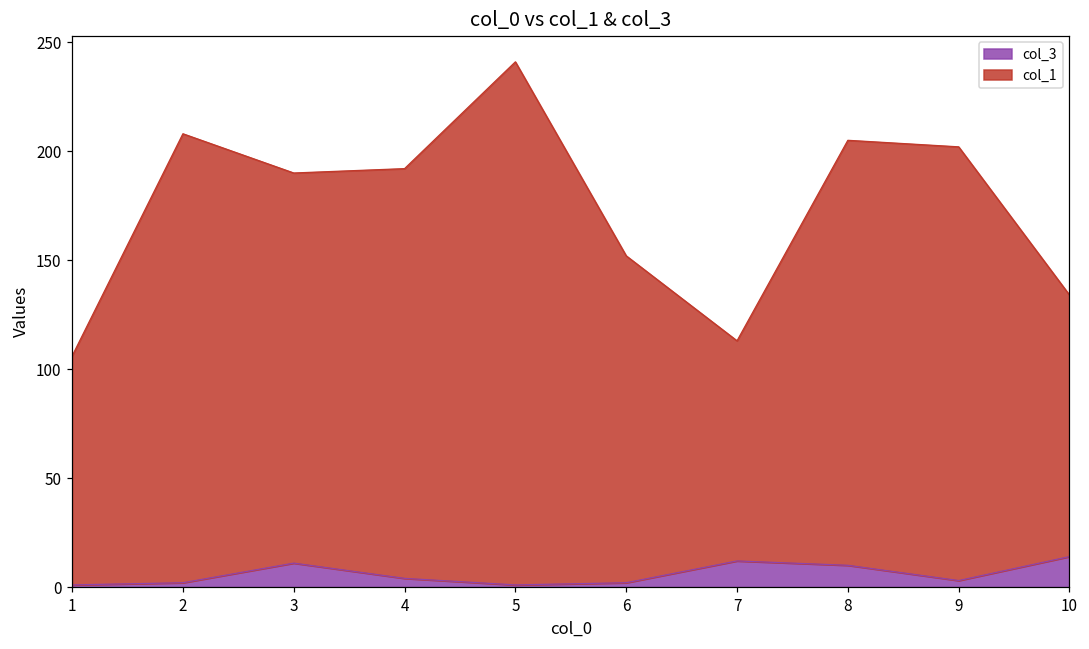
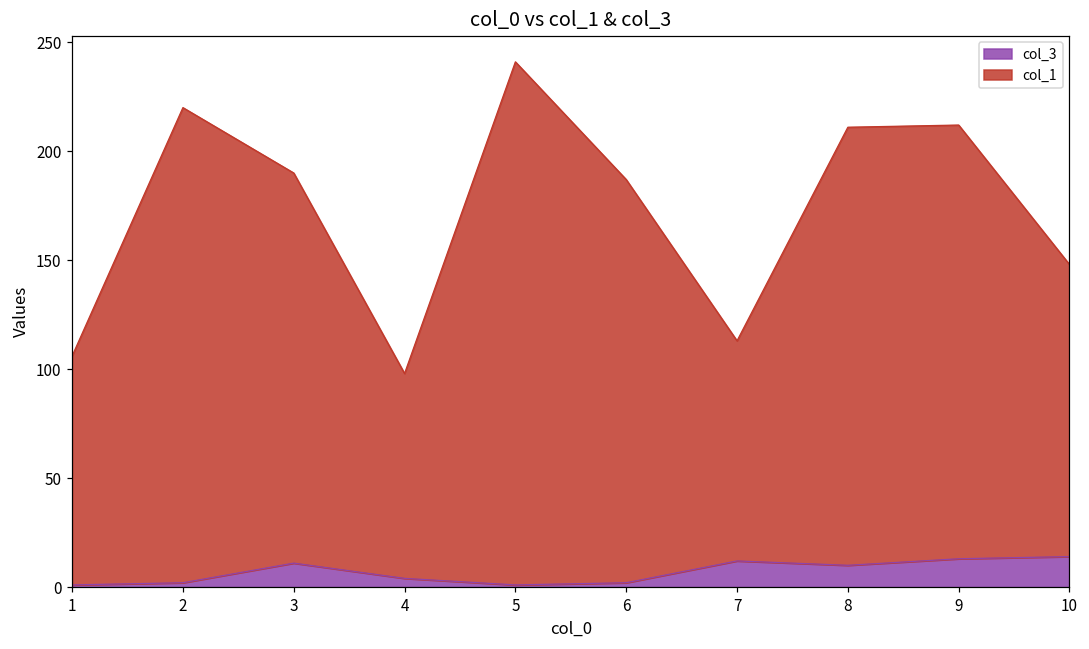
  {
    "col_3": {
      "1": 1,
      "2": 2,
      "3": 11,
      "4": 4,
      "5": 1,
      "6": 2,
      "7": 12,
      "8": 10,
-     "9": 3,
+     "9": 13,
      "10": 14
    },
    "col_1": {
      "1": 105,
-     "2": 206,
+     "2": 218,
      "3": 179,
-     "4": 188,
+     "4": 94,
      "5": 240,
-     "6": 150,
+     "6": 185,
      "7": 101,
-     "8": 195,
+     "8": 201,
      "9": 199,
-     "10": 120
+     "10": 134
    }
  }
